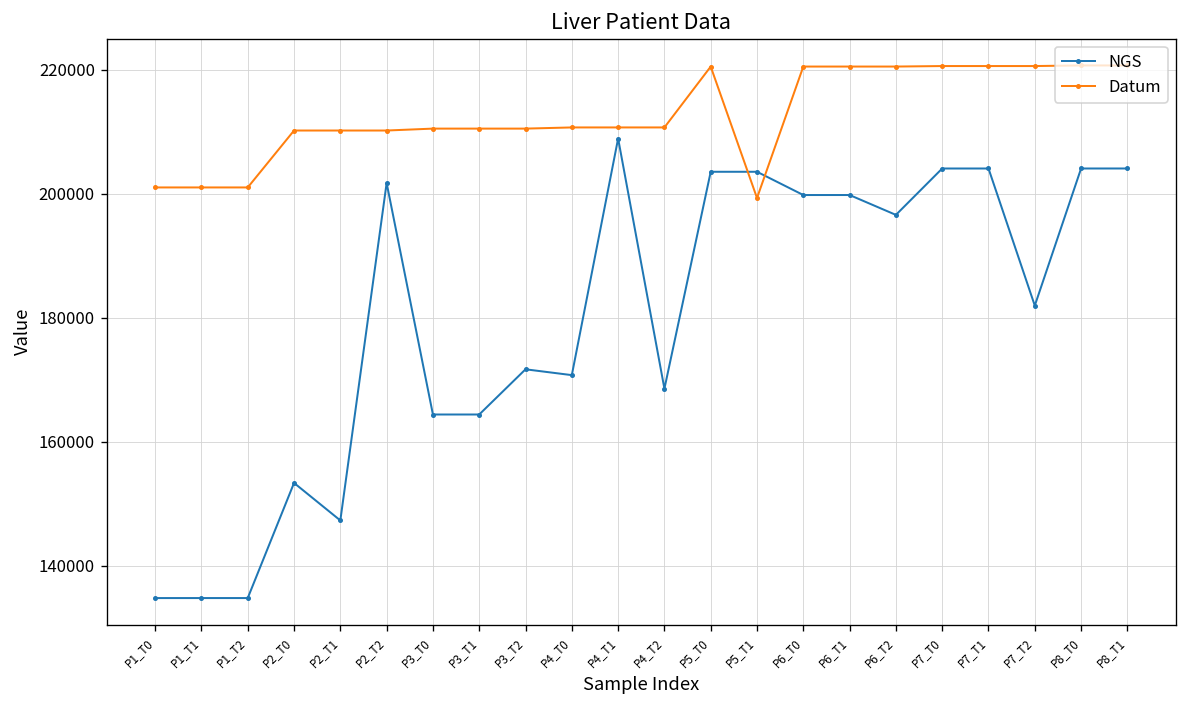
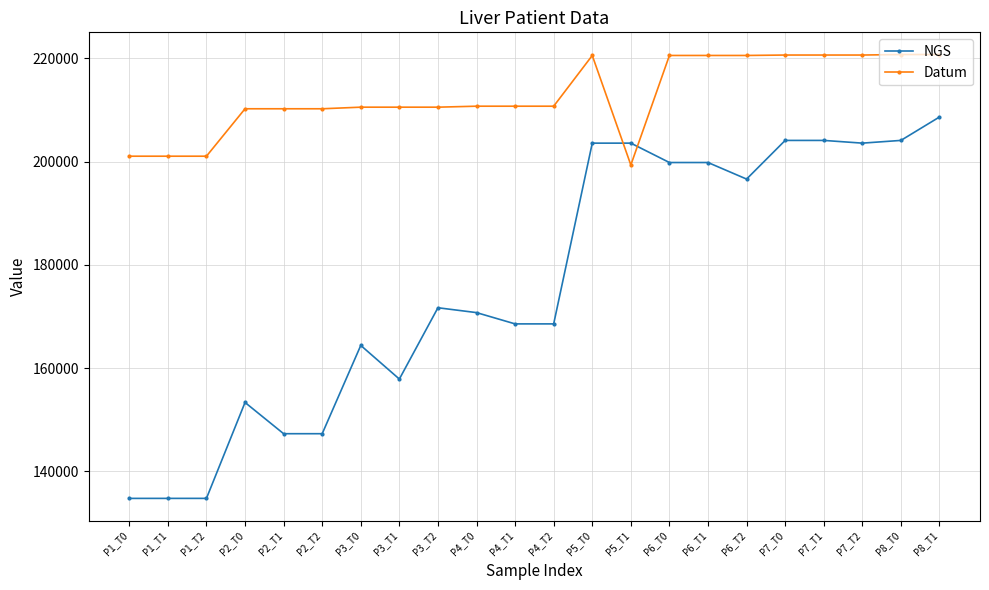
  {
    "NGS": {
      "P1_T0": 135000,
      "P1_T1": 135000,
      "P1_T2": 135000,
      "P2_T0": 153000,
      "P2_T1": 147000,
-     "P2_T2": 202000,
+     "P2_T2": 147000,
      "P3_T0": 164000,
-     "P3_T1": 164000,
+     "P3_T1": 158000,
      "P3_T2": 172000,
      "P4_T0": 171000,
-     "P4_T1": 209000,
+     "P4_T1": 169000,
      "P4_T2": 169000,
      "P5_T0": 204000,
      "P5_T1": 204000,
      "P6_T0": 200000,
      "P6_T1": 200000,
      "P6_T2": 197000,
      "P7_T0": 204000,
      "P7_T1": 204000,
-     "P7_T2": 182000,
+     "P7_T2": 204000,
      "P8_T0": 204000,
-     "P8_T1": 204000
+     "P8_T1": 209000
    },
    "Datum": {
      "P1_T0": 201000,
      "P1_T1": 201000,
      "P1_T2": 201000,
      "P2_T0": 210000,
      "P2_T1": 210000,
      "P2_T2": 210000,
      "P3_T0": 211000,
      "P3_T1": 211000,
      "P3_T2": 211000,
      "P4_T0": 211000,
      "P4_T1": 211000,
      "P4_T2": 211000,
      "P5_T0": 221000,
      "P5_T1": 199000,
      "P6_T0": 221000,
      "P6_T1": 221000,
      "P6_T2": 221000,
      "P7_T0": 221000,
      "P7_T1": 221000,
      "P7_T2": 221000
    }
  }
